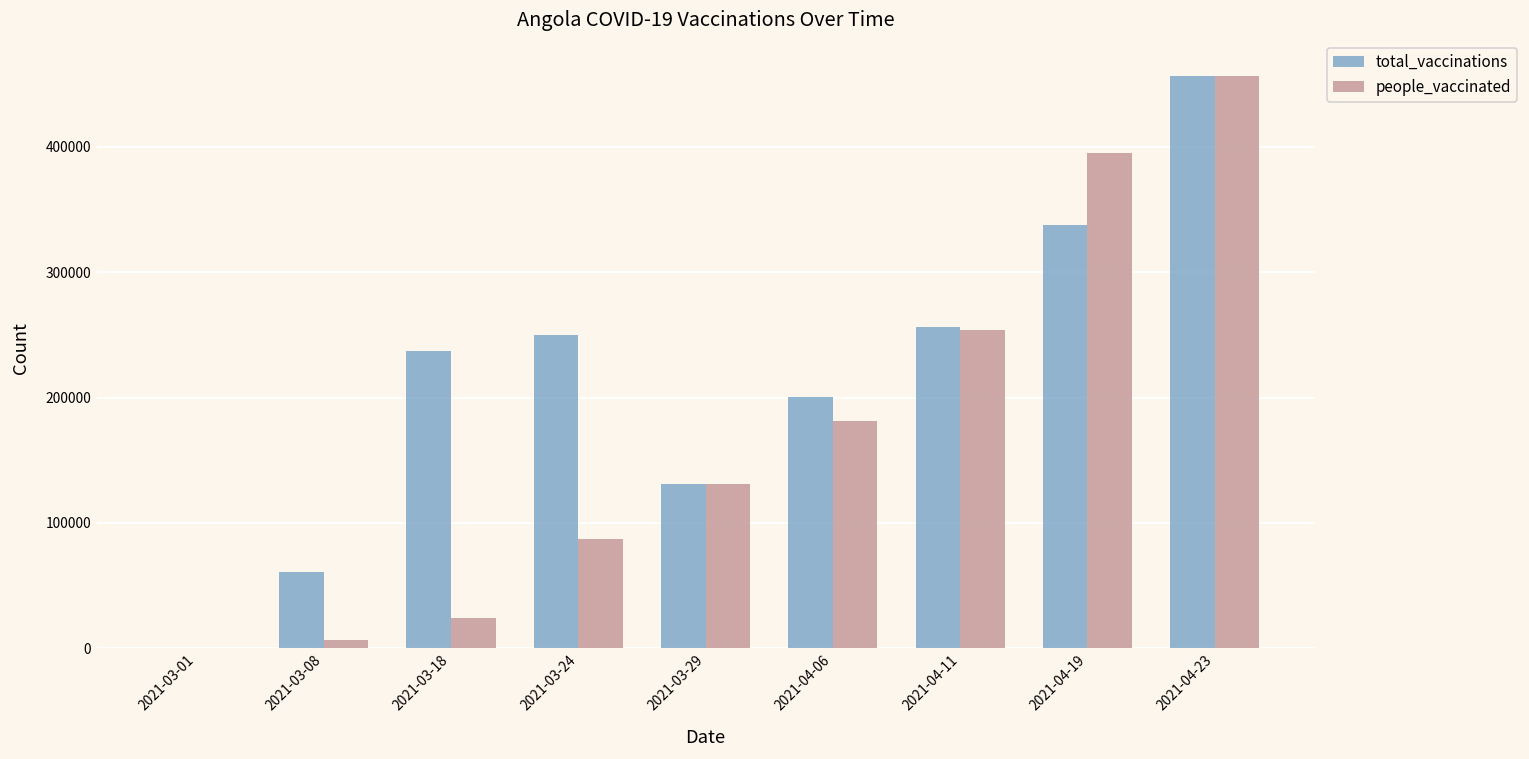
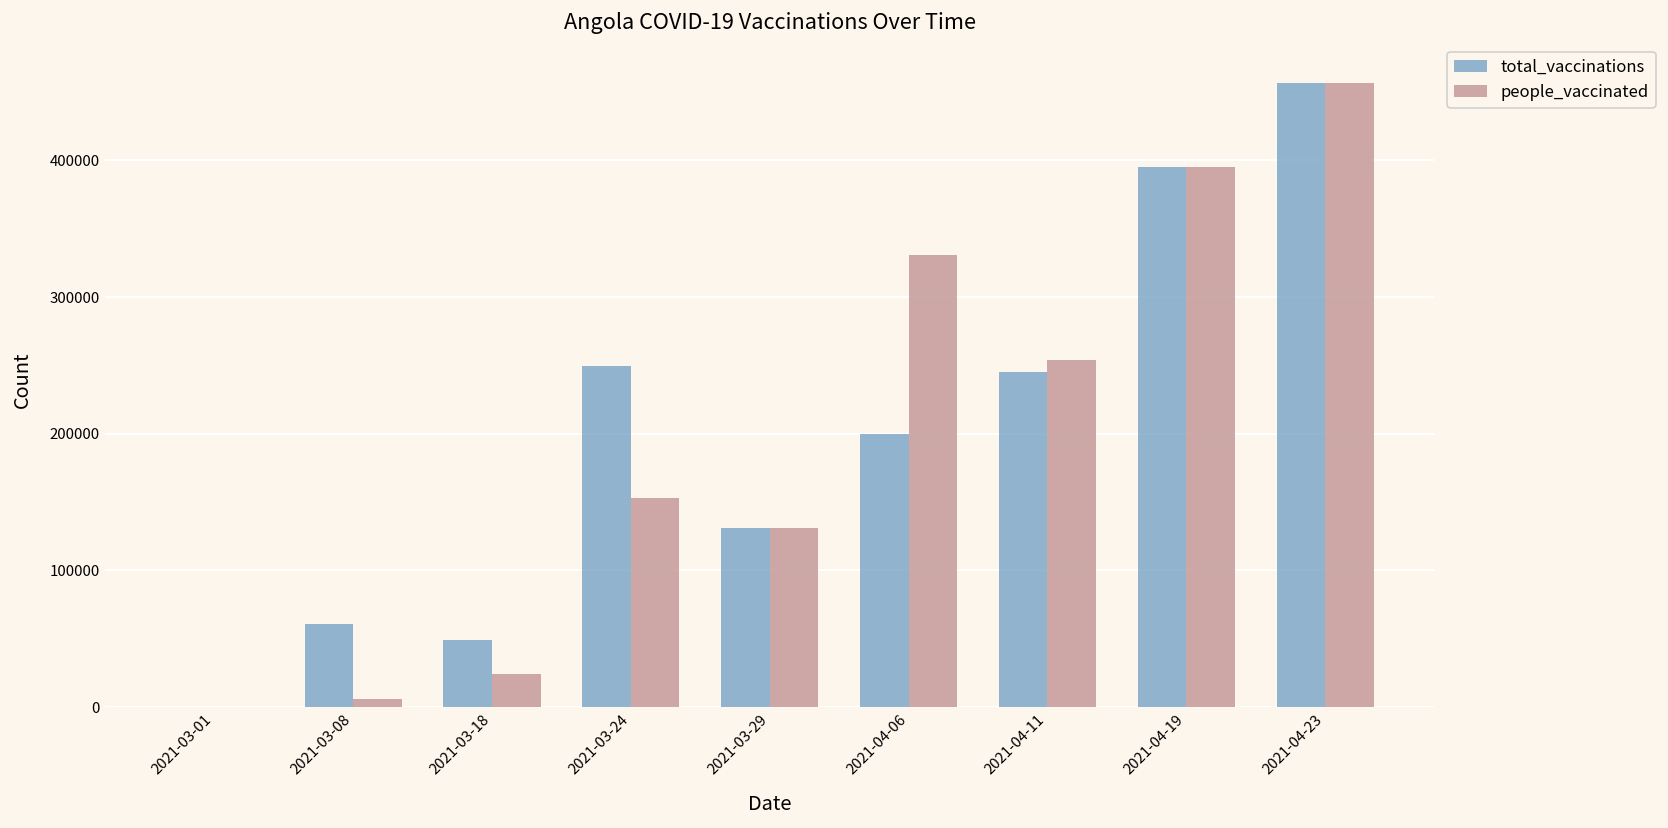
  {
    "total_vaccinations": {
      "2021-03-01": 0,
      "2021-03-08": 61000,
-     "2021-03-18": 237000,
+     "2021-03-18": 49000,
      "2021-03-24": 250000,
      "2021-03-29": 131000,
      "2021-04-06": 200000,
-     "2021-04-11": 256000,
-     "2021-04-19": 337000,
+     "2021-04-11": 245000,
+     "2021-04-19": 395000,
      "2021-04-23": 456000
    },
    "people_vaccinated": {
      "2021-03-01": 0,
      "2021-03-08": 6000,
      "2021-03-18": 24000,
-     "2021-03-24": 87000,
+     "2021-03-24": 153000,
      "2021-03-29": 131000,
-     "2021-04-06": 182000,
+     "2021-04-06": 331000,
      "2021-04-11": 254000,
      "2021-04-19": 395000,
      "2021-04-23": 456000
    }
  }
